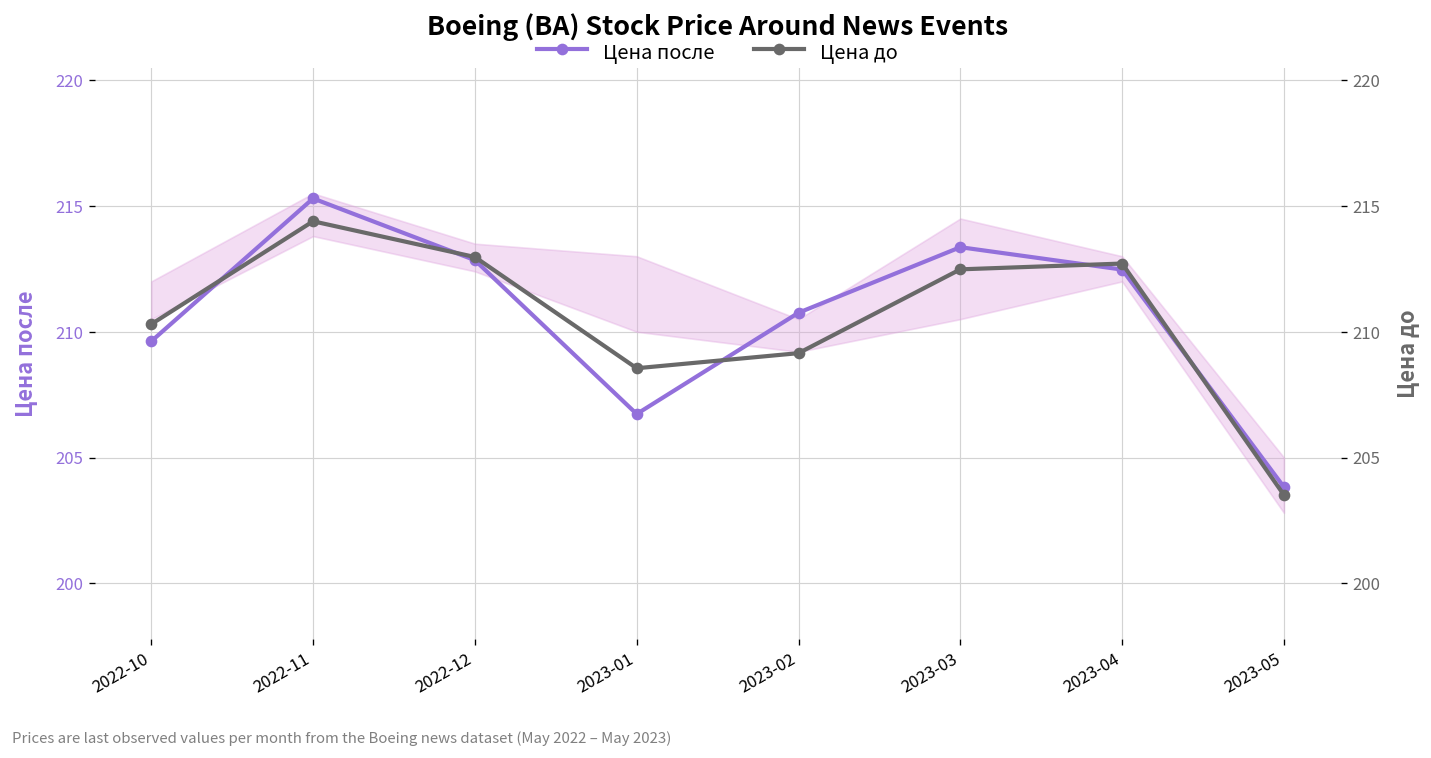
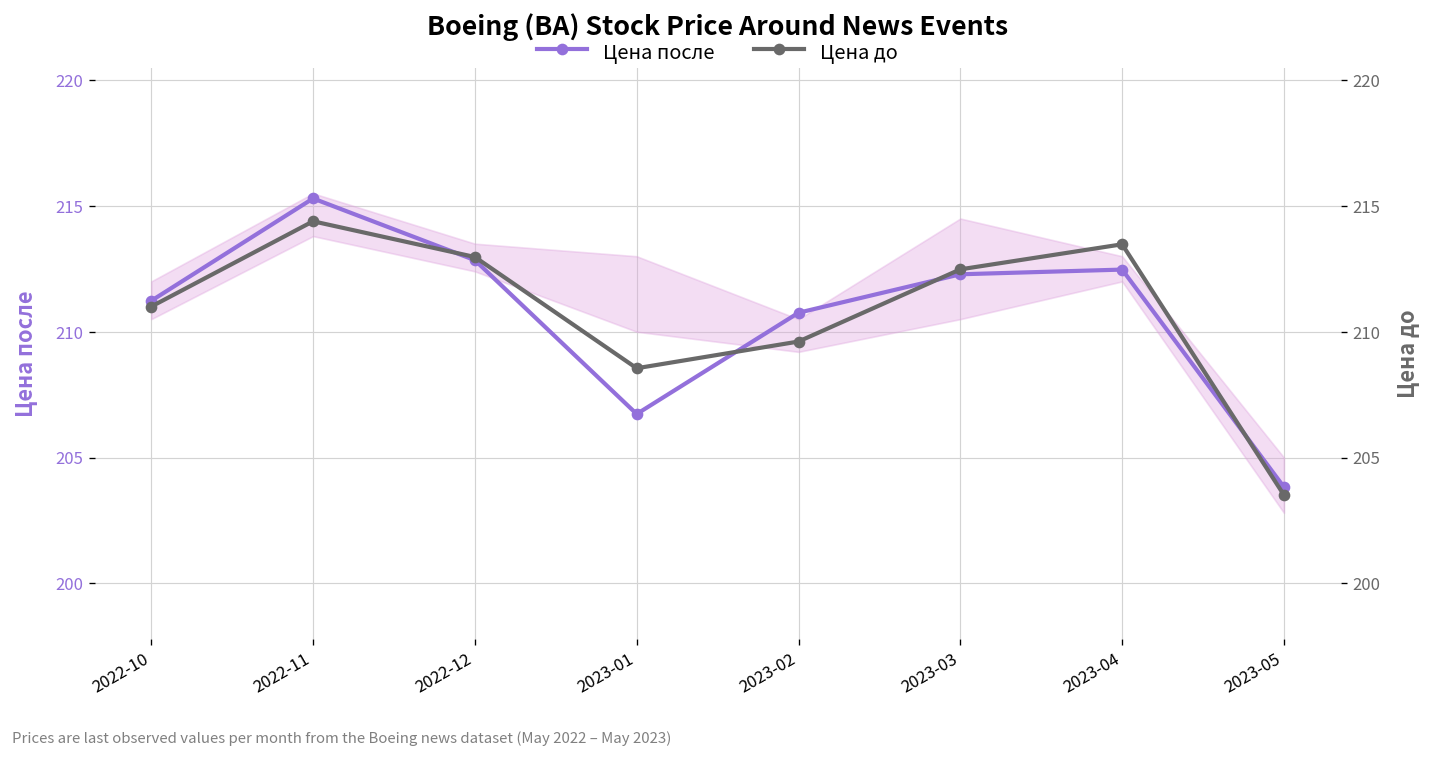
  {
    "Цена после": {
-     "2022-10": 209.6,
+     "2022-10": 211.2,
      "2022-11": 215.3,
      "2022-12": 212.8,
      "2023-01": 206.7,
      "2023-02": 210.8,
-     "2023-03": 213.4,
+     "2023-03": 212.3,
      "2023-04": 212.5,
      "2023-05": 203.8
    },
    "Цена до": {
-     "2022-10": 210.3,
+     "2022-10": 211.0,
      "2022-11": 214.4,
      "2022-12": 213.0,
      "2023-01": 208.5,
-     "2023-02": 209.1,
+     "2023-02": 209.6,
      "2023-03": 212.5,
-     "2023-04": 212.7,
+     "2023-04": 213.5,
      "2023-05": 203.5
    }
  }
